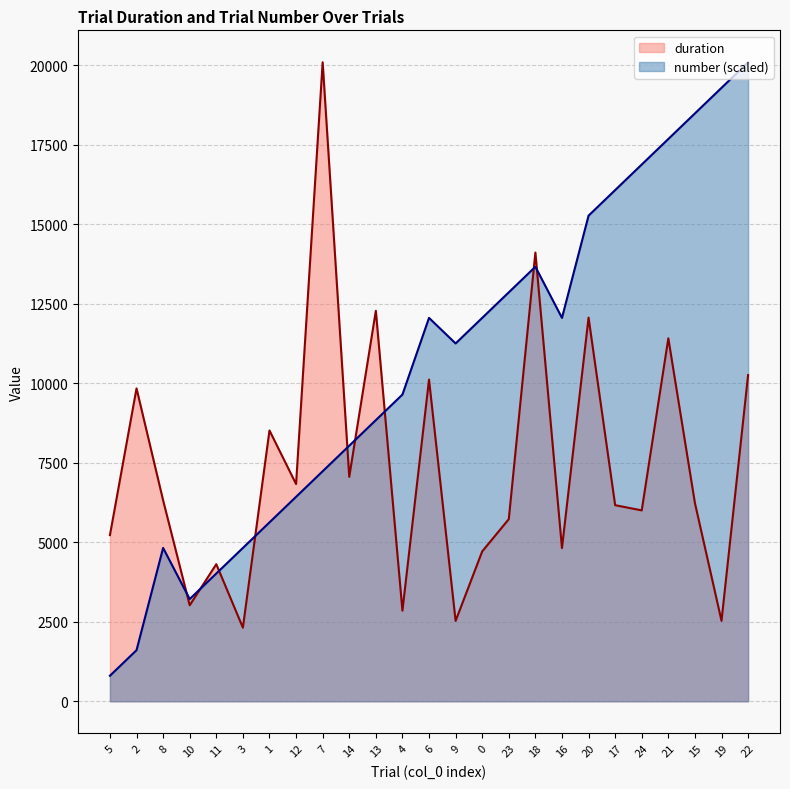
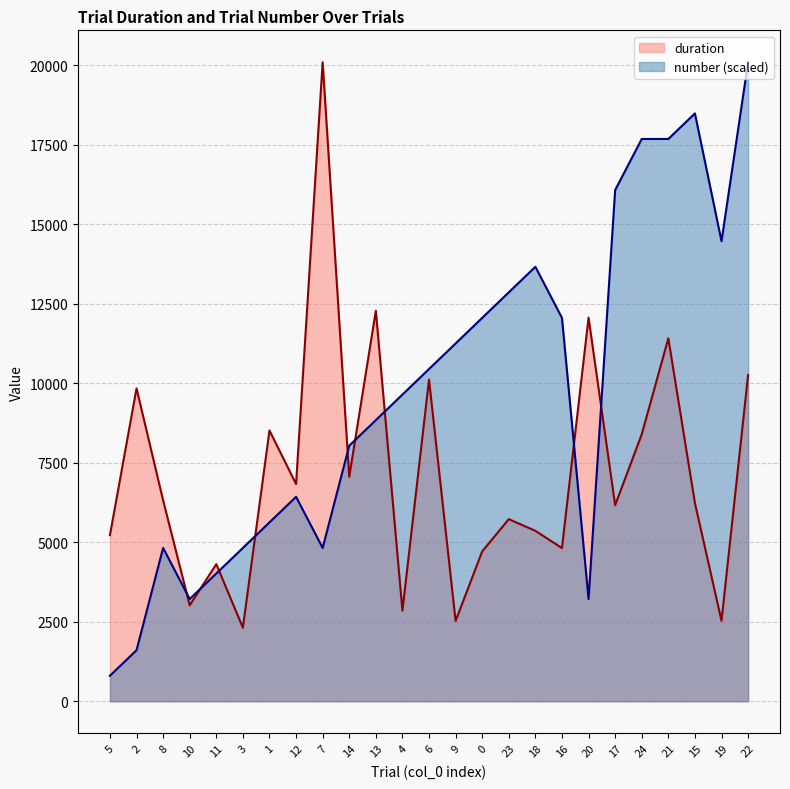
  {
    "duration": {
      "5": 5200,
      "2": 9800,
      "8": 6300,
      "10": 3000,
      "11": 4300,
      "3": 2300,
      "1": 8500,
      "12": 6800,
      "7": 20100,
      "14": 7100,
      "13": 12300,
      "4": 2900,
      "6": 10100,
      "9": 2500,
      "0": 4700,
      "23": 5700,
-     "18": 14100,
+     "18": 5400,
      "16": 4800,
      "20": 12100,
      "17": 6200,
-     "24": 6000,
+     "24": 8400,
      "21": 11400,
      "15": 6200,
      "19": 2500,
      "22": 10300
    },
    "number (scaled)": {
      "5": 800,
      "2": 1600,
      "8": 4800,
      "10": 3200,
      "11": 4000,
      "3": 4800,
      "1": 5600,
      "12": 6400,
-     "7": 7200,
+     "7": 4800,
      "14": 8000,
      "13": 8800,
      "4": 9600,
-     "6": 12100,
+     "6": 10500,
      "9": 11300,
      "0": 12100,
      "23": 12900,
      "18": 13700,
      "16": 12100,
-     "20": 15300,
+     "20": 3200,
      "17": 16100,
-     "24": 16900,
+     "24": 17700,
      "21": 17700,
      "15": 18500,
-     "19": 19300
+     "19": 14500
    }
  }
